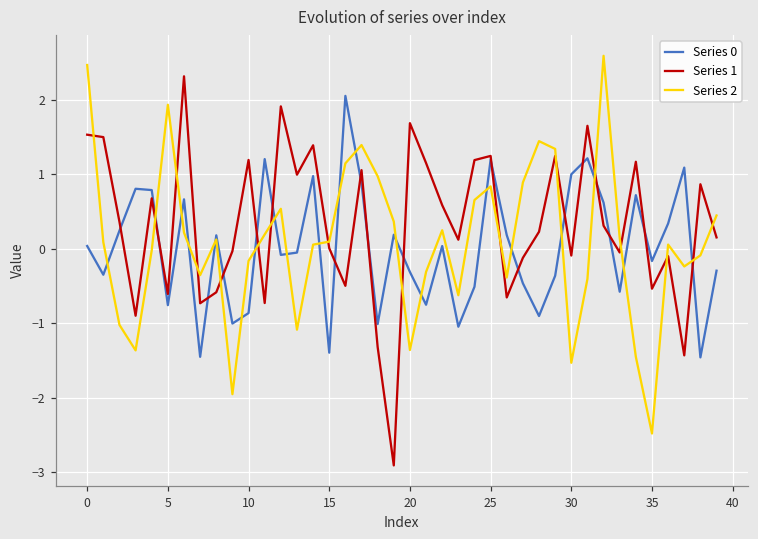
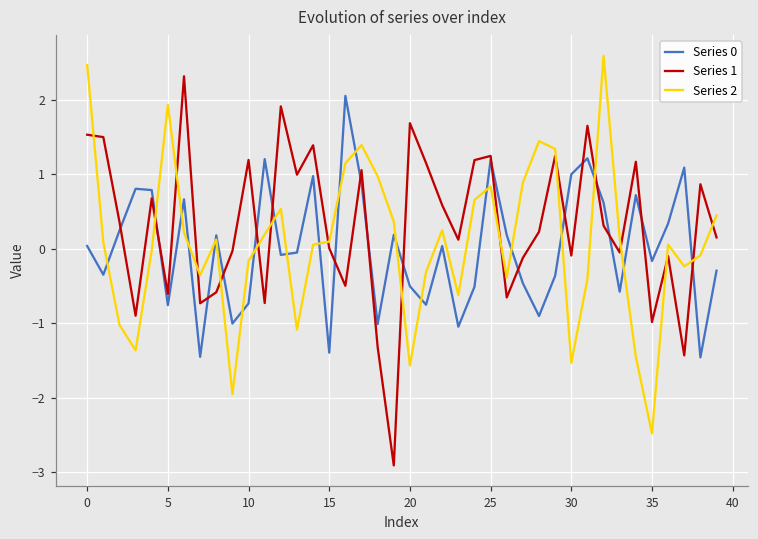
  {
    "Series 0": {
      "0": 0.0,
      "5": -0.8,
-     "10": -0.9,
+     "10": -0.7,
      "15": -1.4,
-     "20": -0.3,
+     "20": -0.5,
      "25": 1.2,
      "30": 1.0,
      "35": -0.2
    },
    "Series 1": {
      "0": 1.5,
      "5": -0.6,
      "10": 1.2,
      "15": 0.0,
      "20": 1.7,
      "25": 1.2,
      "30": -0.1,
-     "35": -0.5
+     "35": -1.0
    },
    "Series 2": {
      "0": 2.5,
      "5": 1.9,
      "10": -0.2,
      "15": 0.1,
-     "20": -1.4,
+     "20": -1.6,
      "25": 0.8,
      "30": -1.5,
      "35": -2.5
    }
  }
